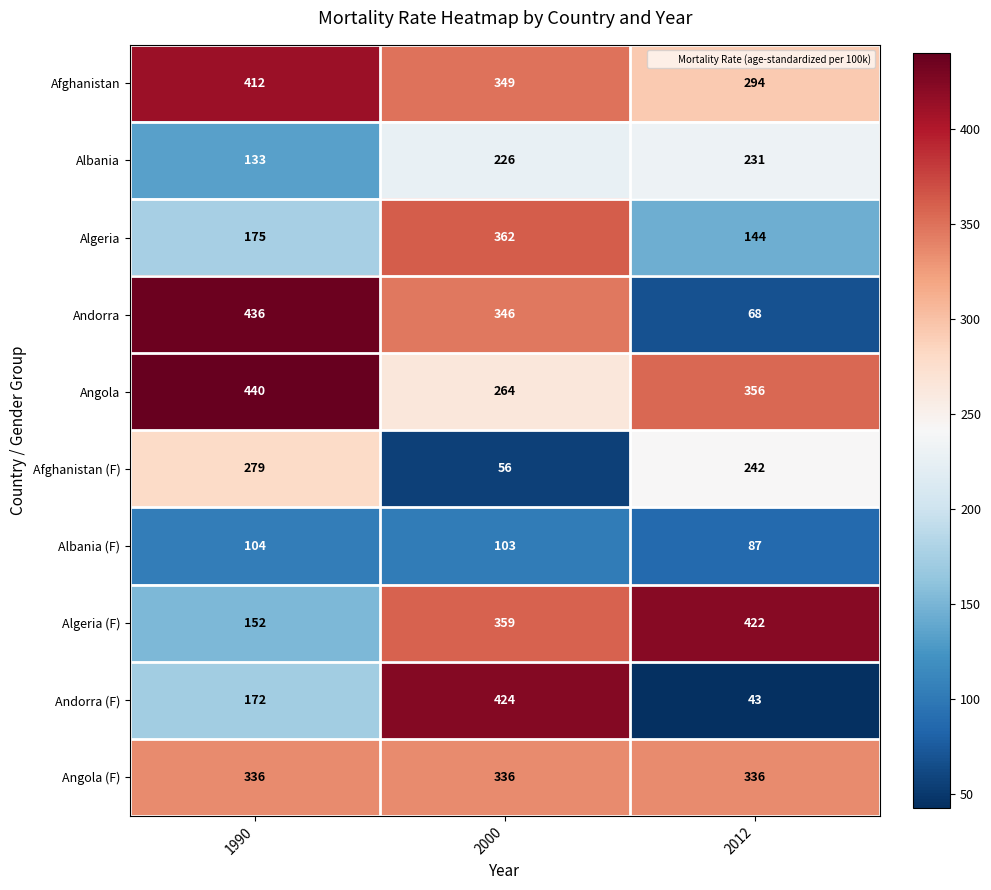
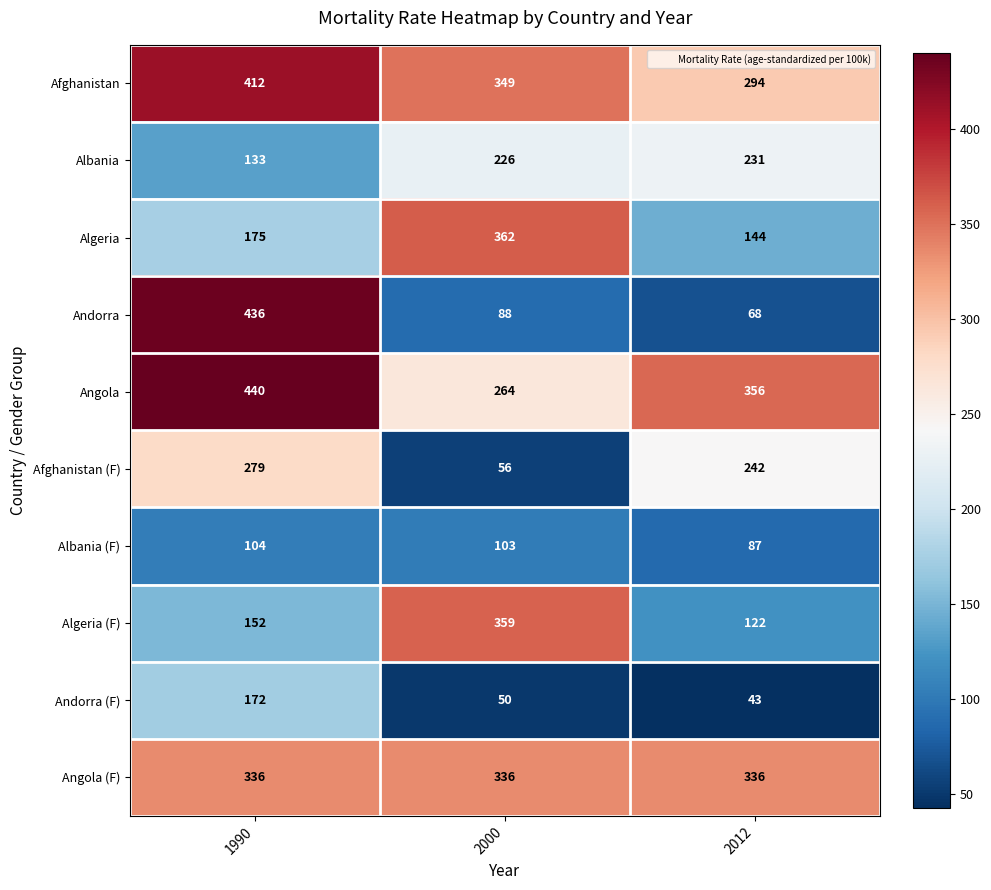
  {
    "Afghanistan": {
      "1990": 412,
      "2000": 349,
      "2012": 294
    },
    "Albania": {
      "1990": 133,
      "2000": 226,
      "2012": 231
    },
    "Algeria": {
      "1990": 175,
      "2000": 362,
      "2012": 144
    },
    "Andorra": {
      "1990": 436,
-     "2000": 346,
+     "2000": 88,
      "2012": 68
    },
    "Angola": {
      "1990": 440,
      "2000": 264,
      "2012": 356
    },
    "Afghanistan (F)": {
      "1990": 279,
      "2000": 56,
      "2012": 242
    },
    "Albania (F)": {
      "1990": 104,
      "2000": 103,
      "2012": 87
    },
    "Algeria (F)": {
      "1990": 152,
      "2000": 359,
-     "2012": 422
+     "2012": 122
    },
    "Andorra (F)": {
      "1990": 172,
-     "2000": 424,
+     "2000": 50,
      "2012": 43
    },
    "Angola (F)": {
      "1990": 336,
      "2000": 336,
      "2012": 336
    }
  }
